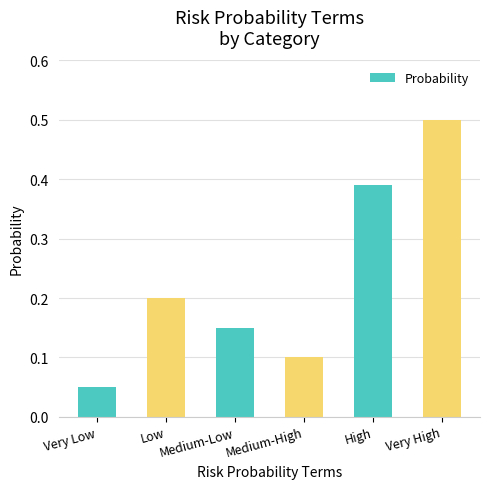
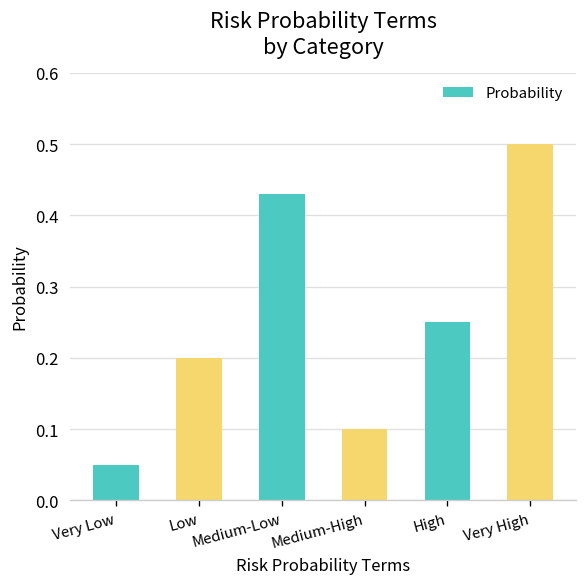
  {
    "Very Low": 0.05,
    "Low": 0.20,
-   "Medium-Low": 0.15,
+   "Medium-Low": 0.43,
    "Medium-High": 0.10,
-   "High": 0.39,
+   "High": 0.25,
    "Very High": 0.50
  }
